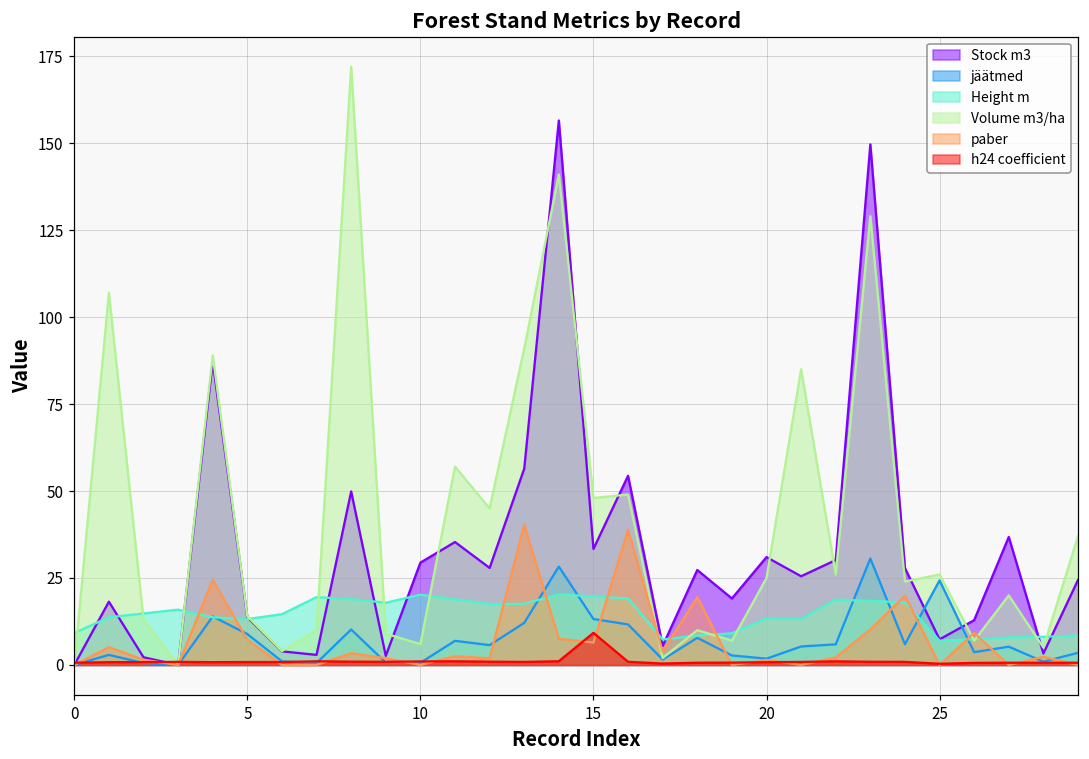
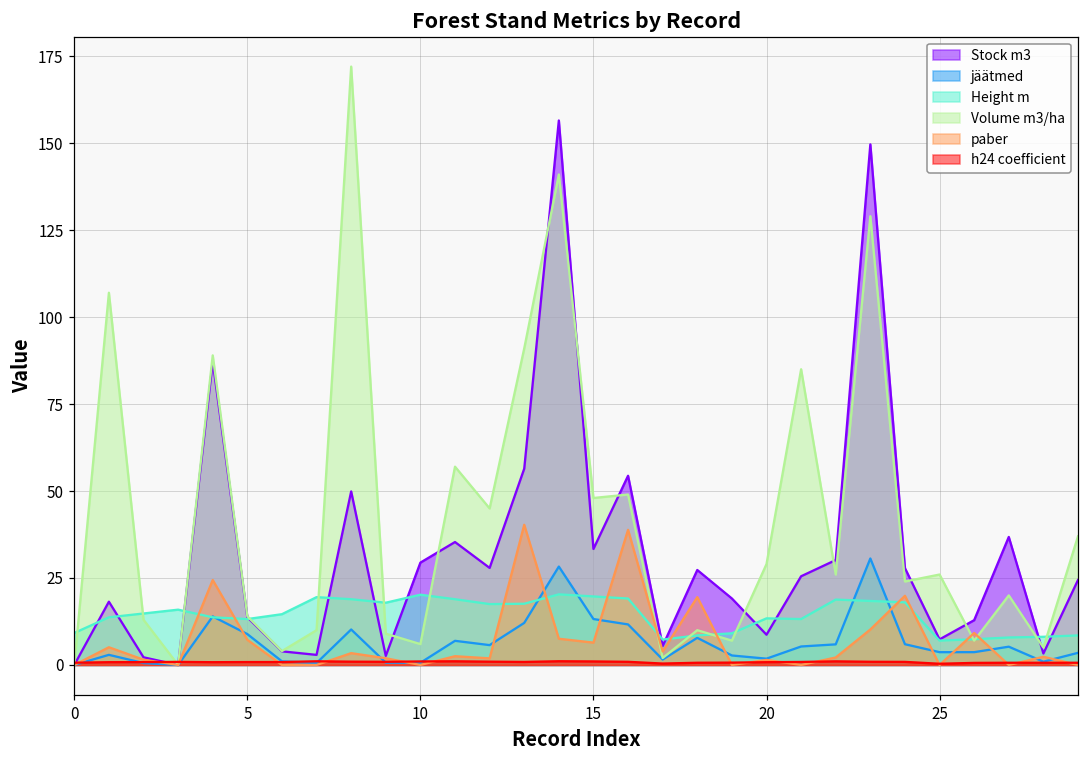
  {
    "Stock m3": {
      "10": 29,
      "15": 33,
-     "20": 31
+     "20": 9
    },
    "jäätmed": {
      "5": 9,
      "15": 13,
-     "25": 24
+     "25": 4
    },
    "Height m": {
      "0": 9,
      "10": 20,
      "15": 20,
      "20": 13
    },
    "Volume m3/ha": {
      "10": 6,
      "15": 48,
-     "20": 25,
+     "20": 29,
      "25": 26
    },
    "paber": {
      "5": 7,
      "15": 6
    },
    "h24 coefficient": {
      "5": 1,
-     "15": 9
+     "15": 1
    }
  }
